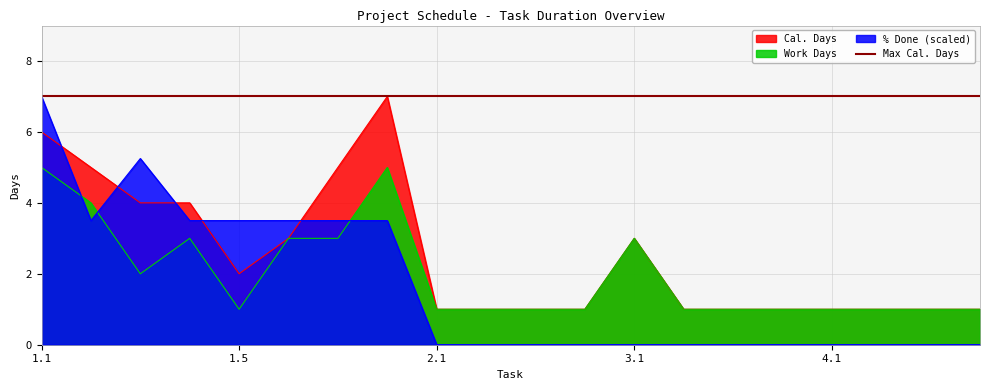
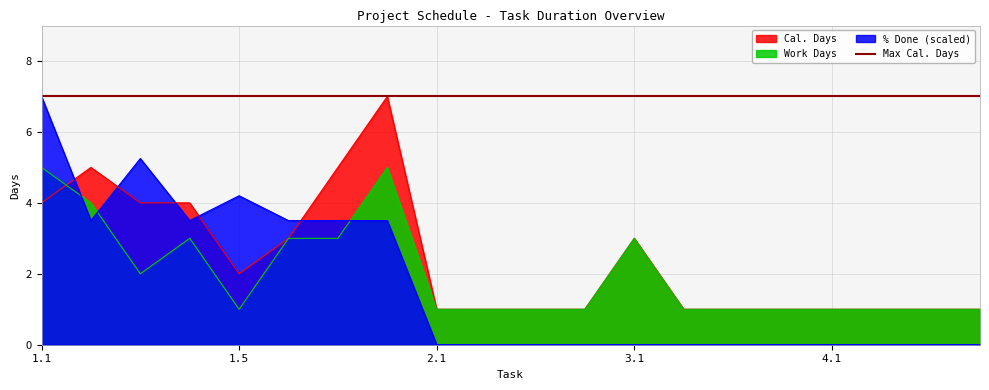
  {
    "Cal. Days": {
-     "1.1": 6,
+     "1.1": 4,
      "1.5": 2
    },
    "Work Days": {
      "1.1": 5.0,
      "1.5": 1.0
    },
    "% Done (scaled)": {
      "1.1": 7.0,
-     "1.5": 3.5,
+     "1.5": 4.2,
      "2.1": 0.0,
      "3.1": 0.0,
      "4.1": 0.0
    }
  }
